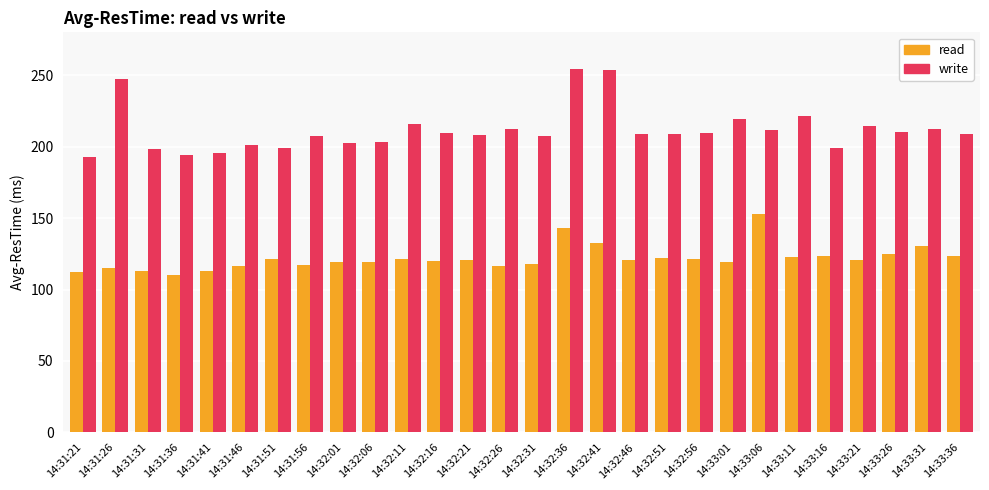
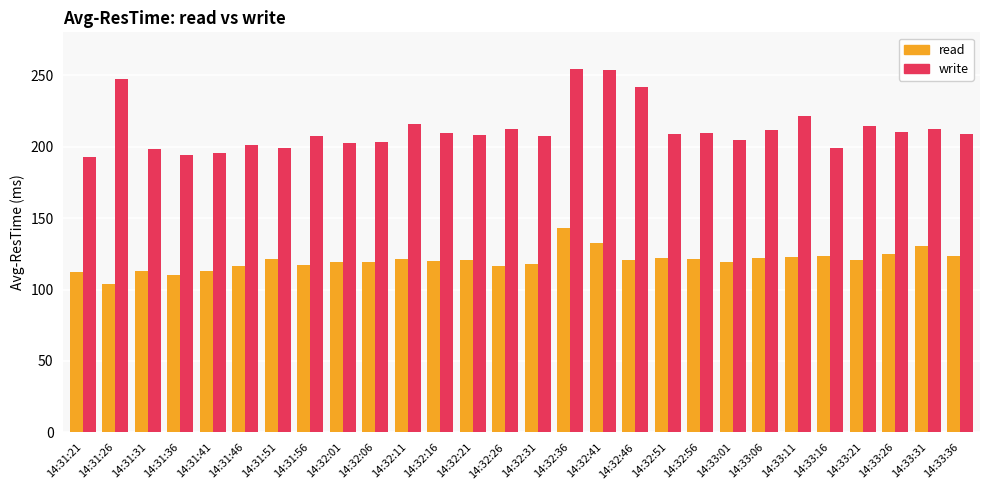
  {
    "read": {
      "14:31:21": 112,
-     "14:31:26": 115,
+     "14:31:26": 104,
      "14:31:31": 113,
      "14:31:36": 110,
      "14:31:41": 113,
      "14:31:46": 117,
      "14:31:51": 122,
      "14:31:56": 117,
      "14:32:01": 119,
      "14:32:06": 119,
      "14:32:11": 121,
      "14:32:16": 120,
      "14:32:21": 121,
      "14:32:26": 116,
      "14:32:31": 118,
      "14:32:36": 143,
      "14:32:41": 133,
      "14:32:46": 121,
      "14:32:51": 122,
      "14:32:56": 121,
      "14:33:01": 119,
-     "14:33:06": 153,
+     "14:33:06": 122,
      "14:33:11": 123,
      "14:33:16": 123,
      "14:33:21": 120,
      "14:33:26": 125,
      "14:33:31": 131,
      "14:33:36": 123
    },
    "write": {
      "14:31:21": 193,
      "14:31:26": 247,
      "14:31:31": 199,
      "14:31:36": 194,
      "14:31:41": 196,
      "14:31:46": 201,
      "14:31:51": 199,
      "14:31:56": 207,
      "14:32:01": 202,
      "14:32:06": 203,
      "14:32:11": 216,
      "14:32:16": 209,
      "14:32:21": 208,
      "14:32:26": 212,
      "14:32:31": 208,
      "14:32:36": 254,
      "14:32:41": 253,
-     "14:32:46": 209,
+     "14:32:46": 242,
      "14:32:51": 209,
      "14:32:56": 210,
-     "14:33:01": 219,
+     "14:33:01": 204,
      "14:33:06": 212,
      "14:33:11": 221,
      "14:33:16": 199,
      "14:33:21": 214,
      "14:33:26": 210,
      "14:33:31": 213,
      "14:33:36": 209
    }
  }
